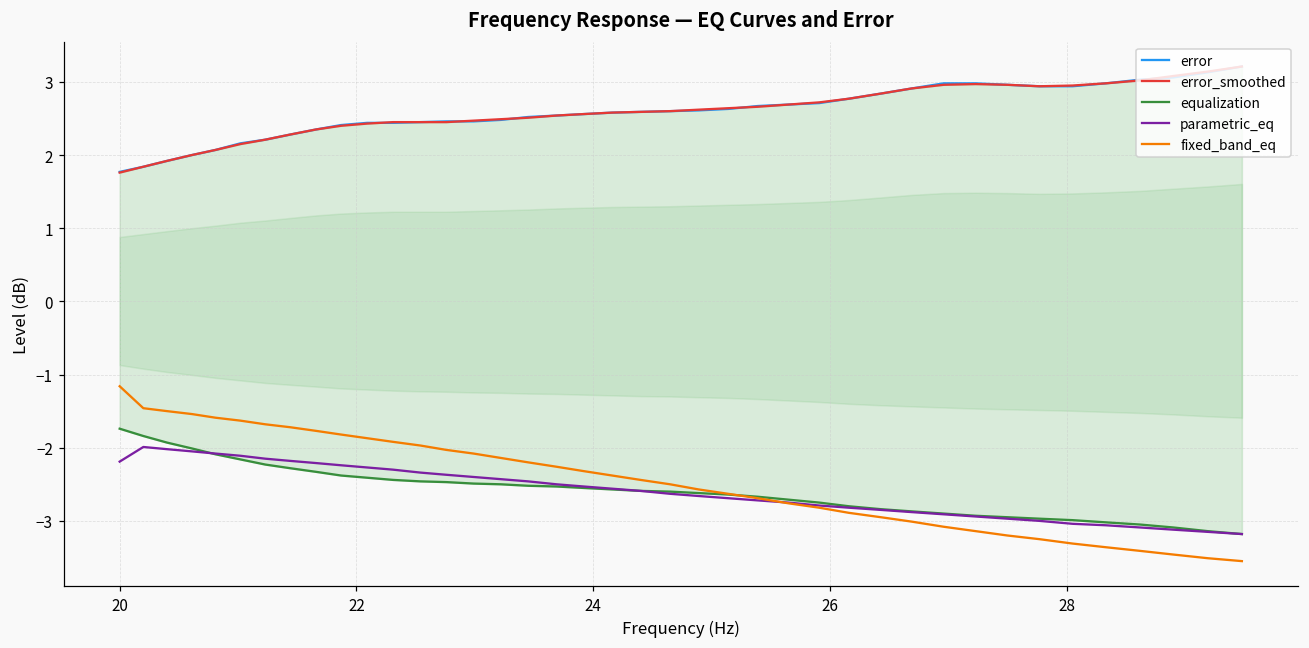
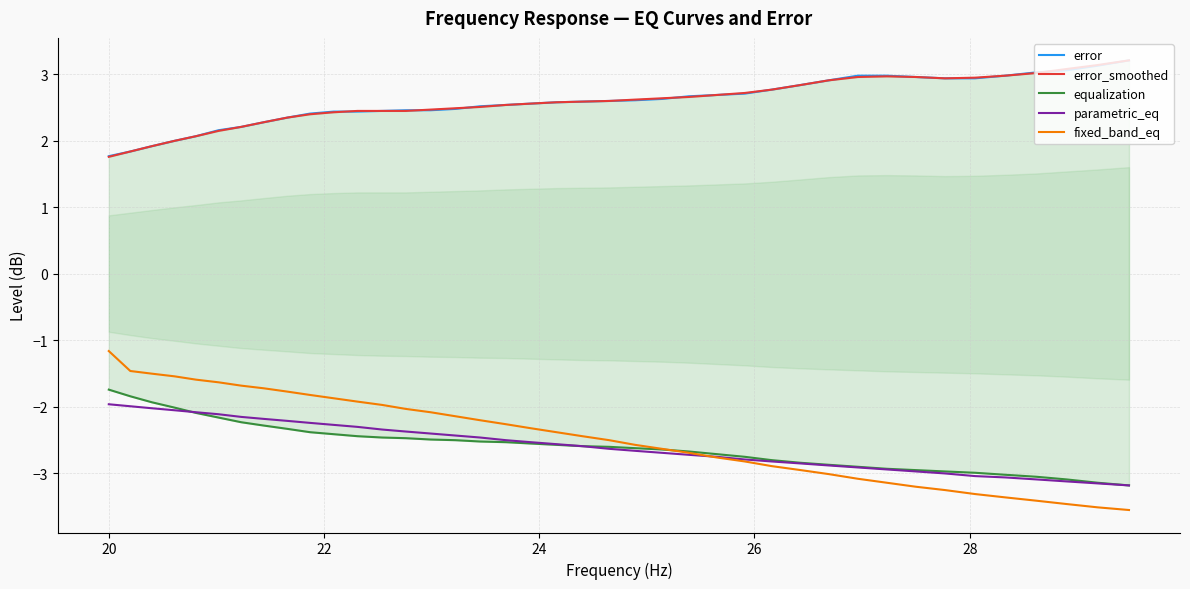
  {
    "parametric_eq": {
-     "20": -2.2
+     "20": -2.0
    },
    "fixed_band_eq": {
      "20": -1.2
    }
  }
